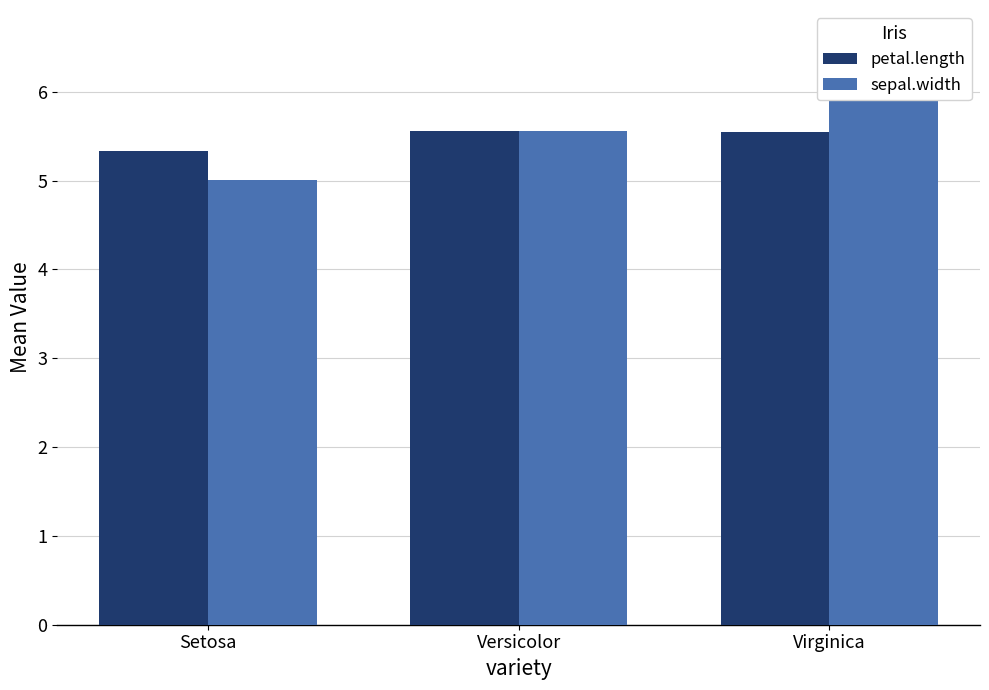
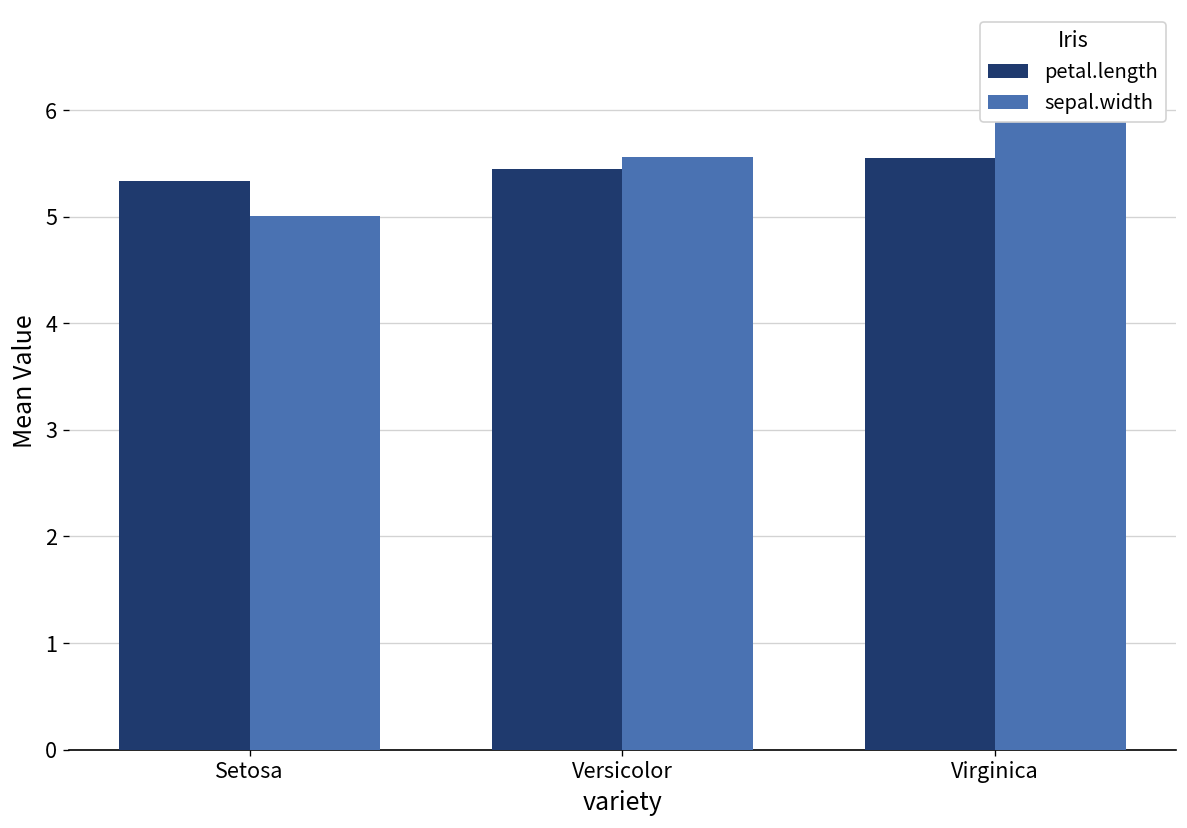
  {
    "petal.length": {
      "Setosa": 5.3,
-     "Versicolor": 5.6,
+     "Versicolor": 5.5,
      "Virginica": 5.6
    },
    "sepal.width": {
      "Setosa": 5.0,
      "Versicolor": 5.6
    }
  }
